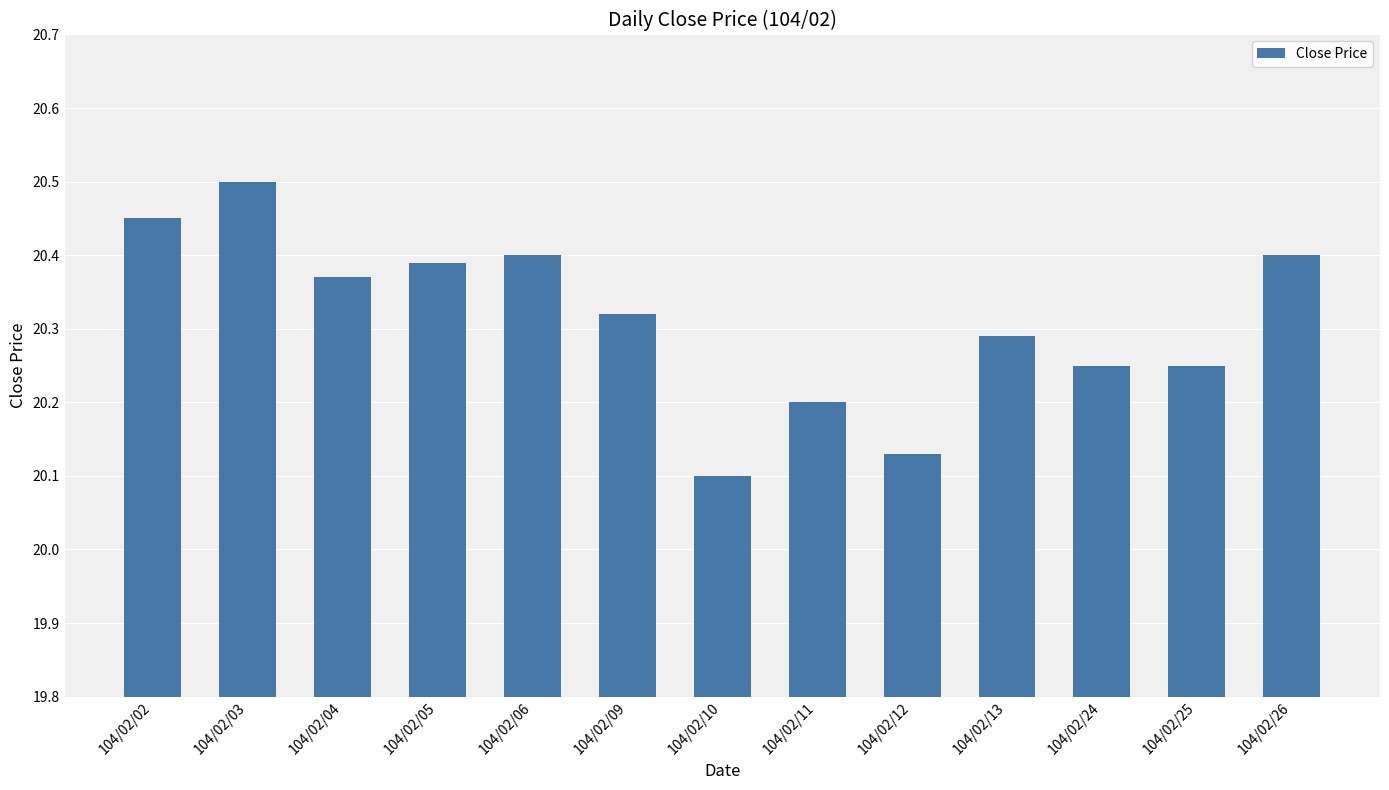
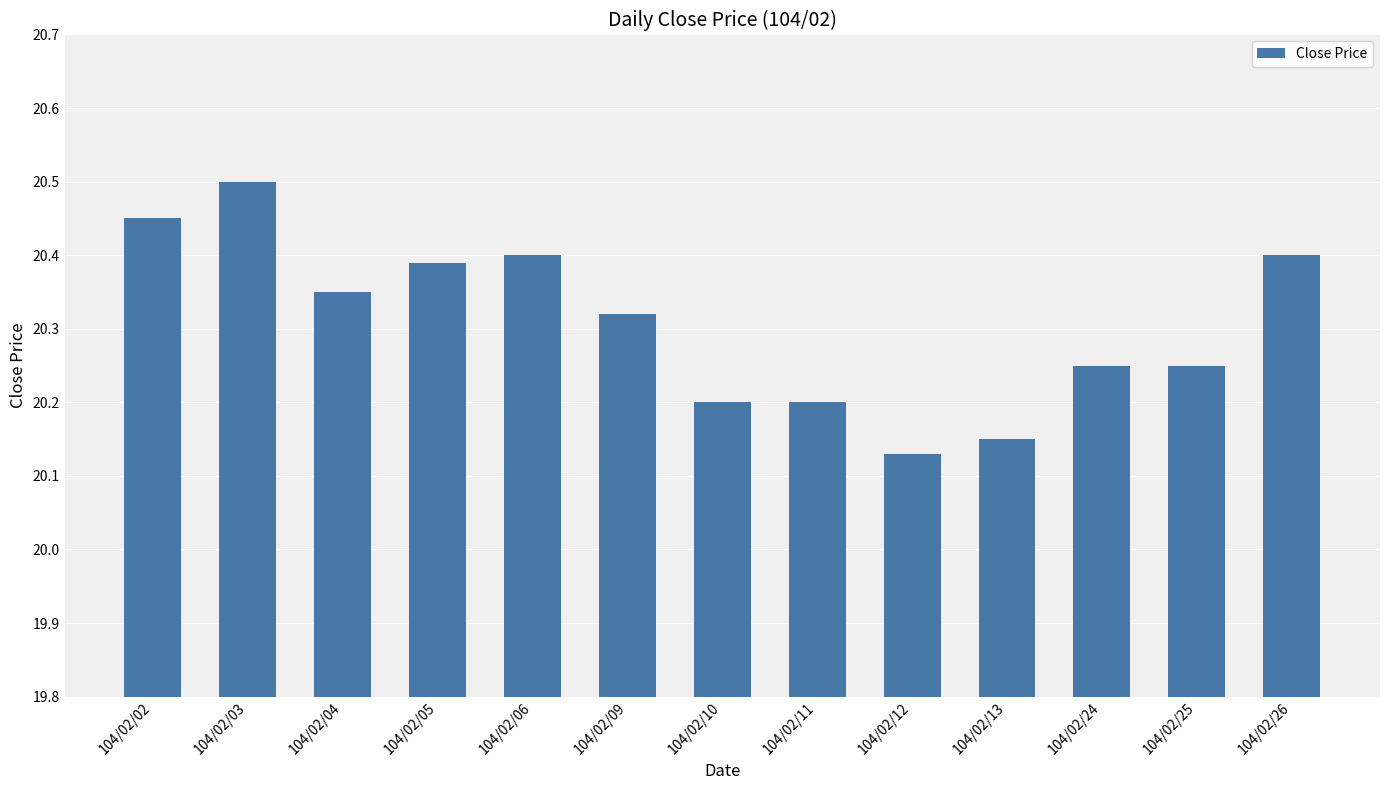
  {
    "104/02/02": 20.45,
    "104/02/03": 20.50,
-   "104/02/04": 20.37,
+   "104/02/04": 20.35,
    "104/02/05": 20.39,
    "104/02/06": 20.40,
    "104/02/09": 20.32,
-   "104/02/10": 20.1,
+   "104/02/10": 20.2,
    "104/02/11": 20.20,
    "104/02/12": 20.13,
-   "104/02/13": 20.29,
+   "104/02/13": 20.15,
    "104/02/24": 20.25,
    "104/02/25": 20.25,
    "104/02/26": 20.40
  }
